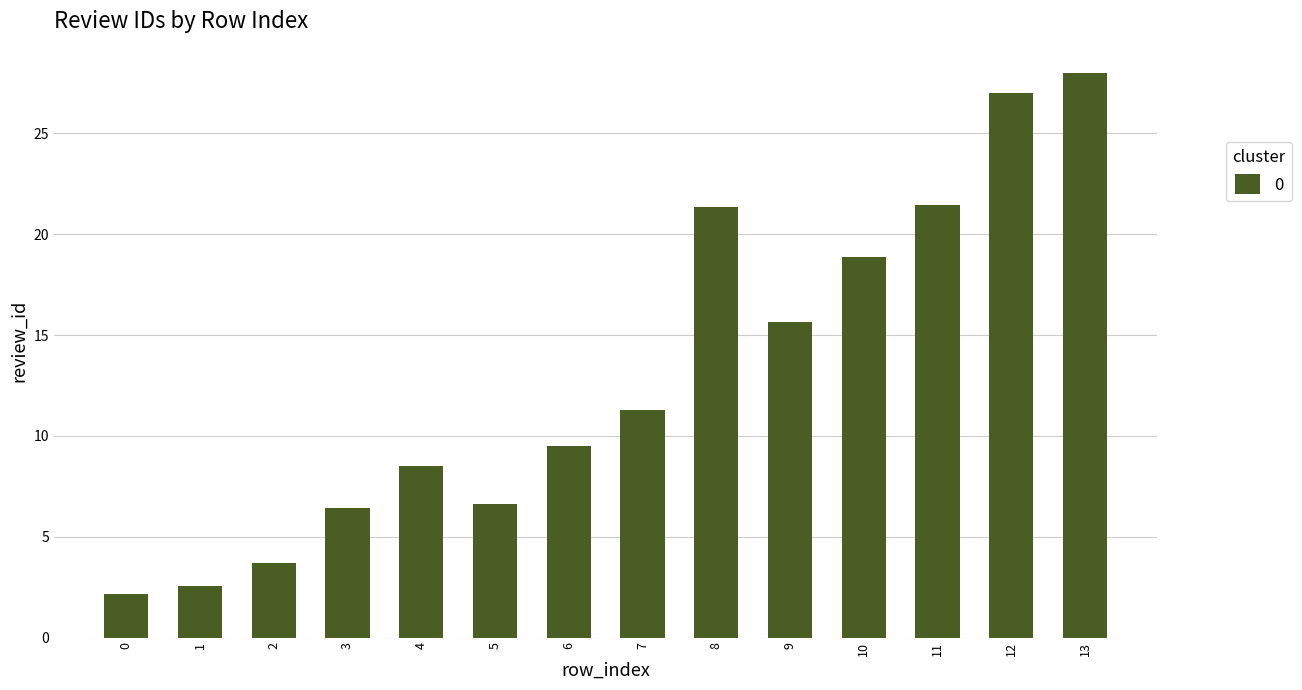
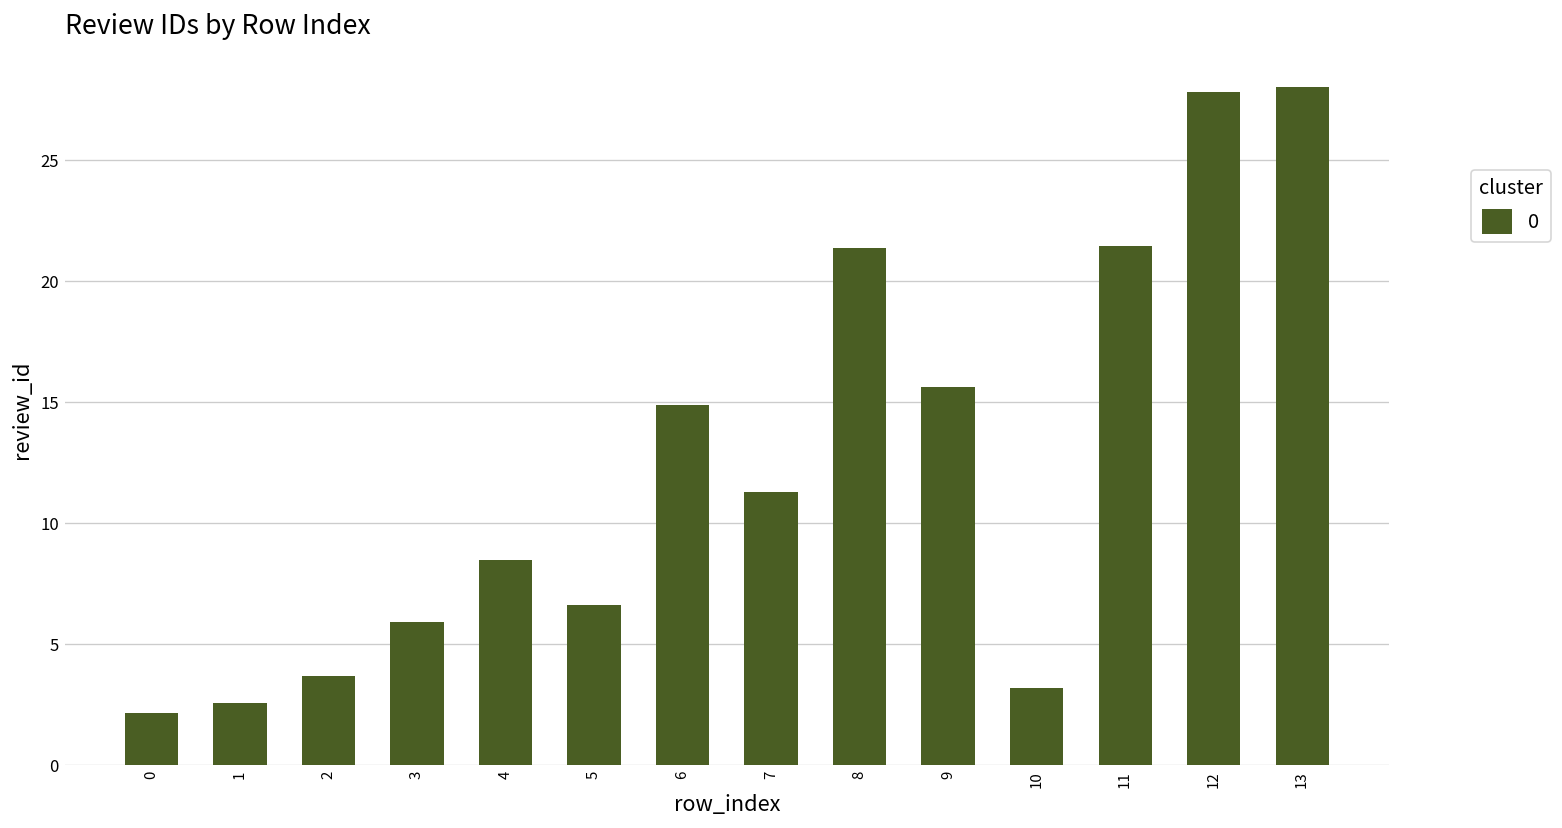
  {
    "0": 2.2,
    "1": 2.6,
    "2": 3.7,
-   "3": 6.4,
+   "3": 5.9,
    "4": 8.5,
    "5": 6.6,
-   "6": 9.5,
+   "6": 14.9,
    "7": 11.3,
    "8": 21.4,
    "9": 15.6,
-   "10": 18.9,
+   "10": 3.2,
    "11": 21.4,
-   "12": 27.0,
+   "12": 27.8,
    "13": 28.0
  }
